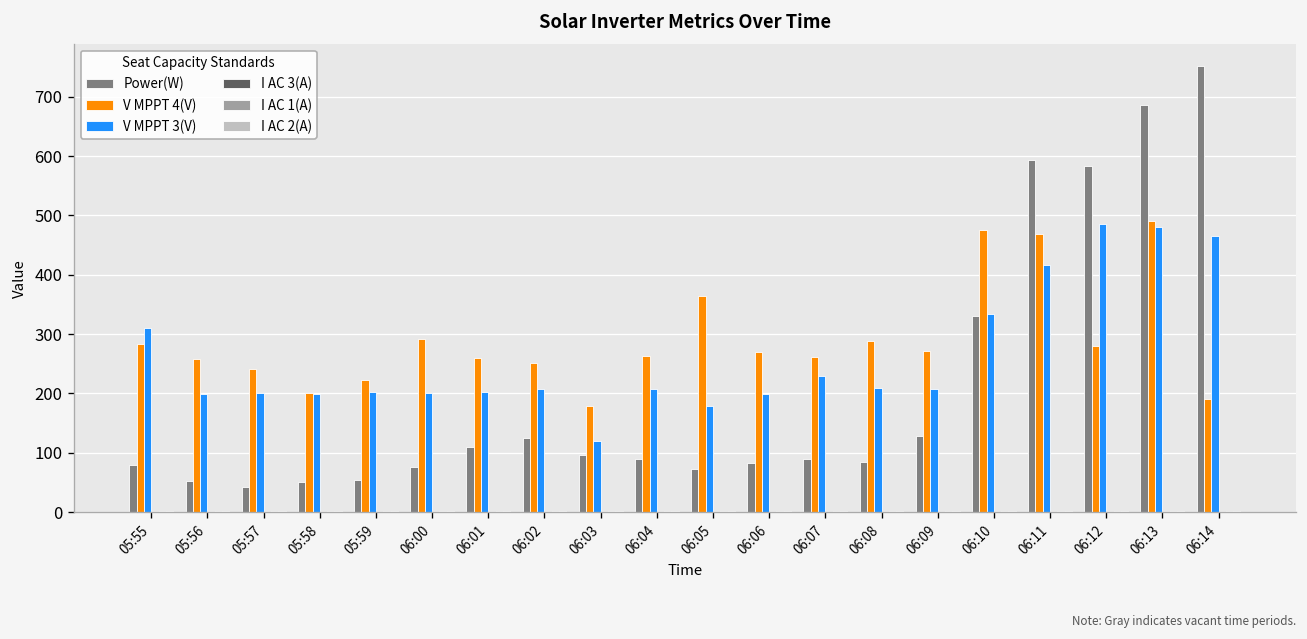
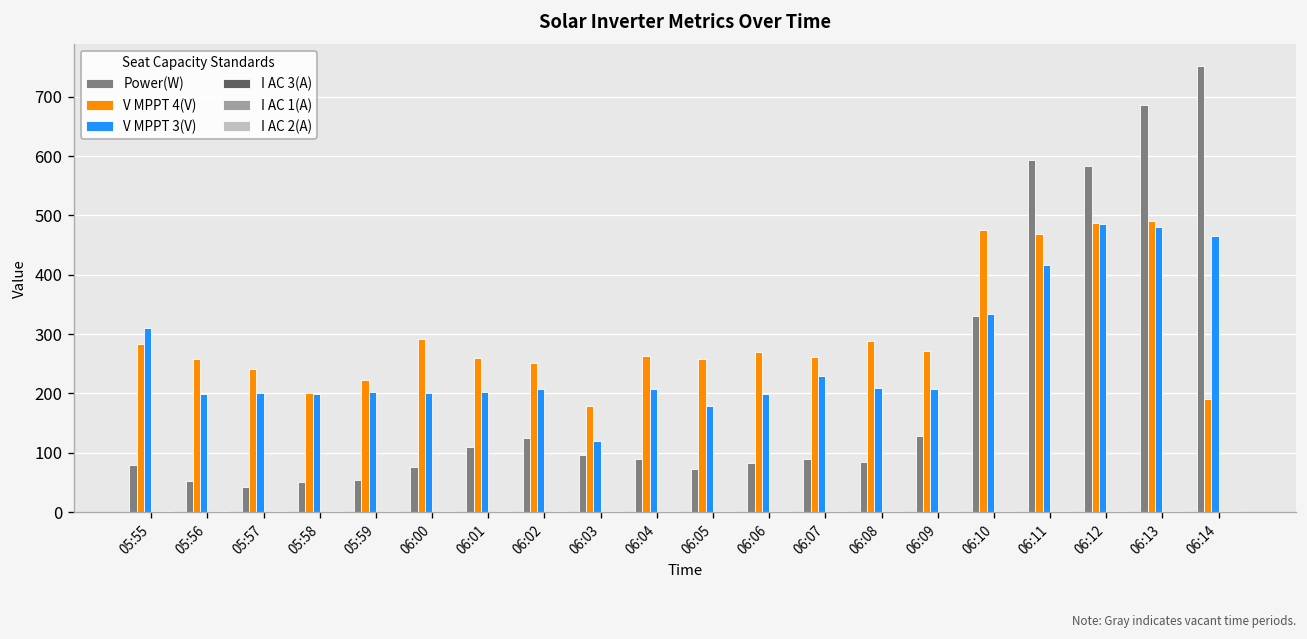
  {
    "V MPPT 4(V)": {
      "05:55": 280,
      "05:56": 260,
      "05:57": 240,
      "05:58": 200,
      "05:59": 220,
      "06:00": 290,
      "06:01": 260,
      "06:02": 250,
      "06:03": 180,
      "06:04": 260,
-     "06:05": 360,
+     "06:05": 260,
      "06:06": 270,
      "06:07": 260,
      "06:08": 290,
      "06:09": 270,
      "06:10": 480,
      "06:11": 470,
-     "06:12": 280,
+     "06:12": 490,
      "06:13": 490,
      "06:14": 190
    },
    "V MPPT 3(V)": {
      "05:55": 310,
      "05:56": 200,
      "05:57": 200,
      "05:58": 200,
      "05:59": 200,
      "06:00": 200,
      "06:01": 200,
      "06:02": 210,
      "06:03": 120,
      "06:04": 210,
      "06:05": 180,
      "06:06": 200,
      "06:07": 230,
      "06:08": 210,
      "06:09": 210,
      "06:10": 330,
      "06:11": 420,
      "06:12": 490,
      "06:13": 480,
      "06:14": 460
    }
  }
